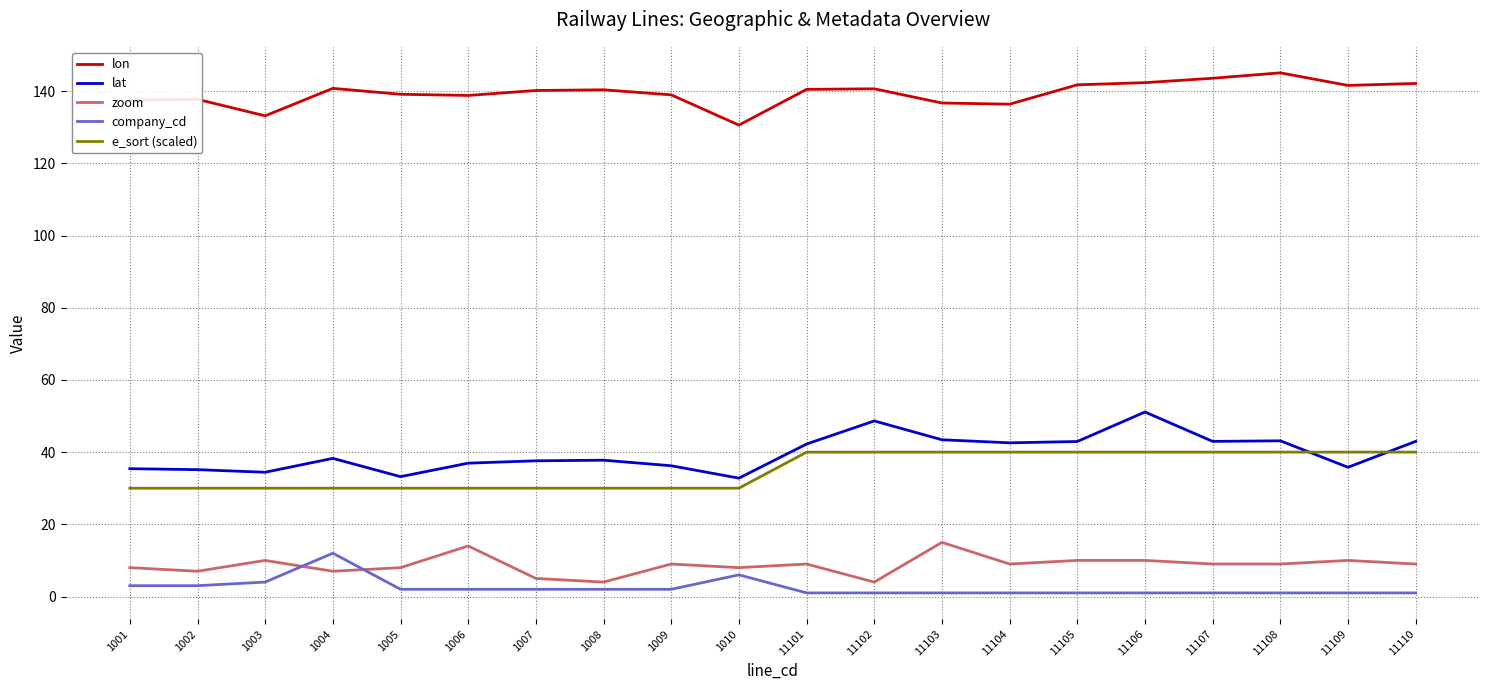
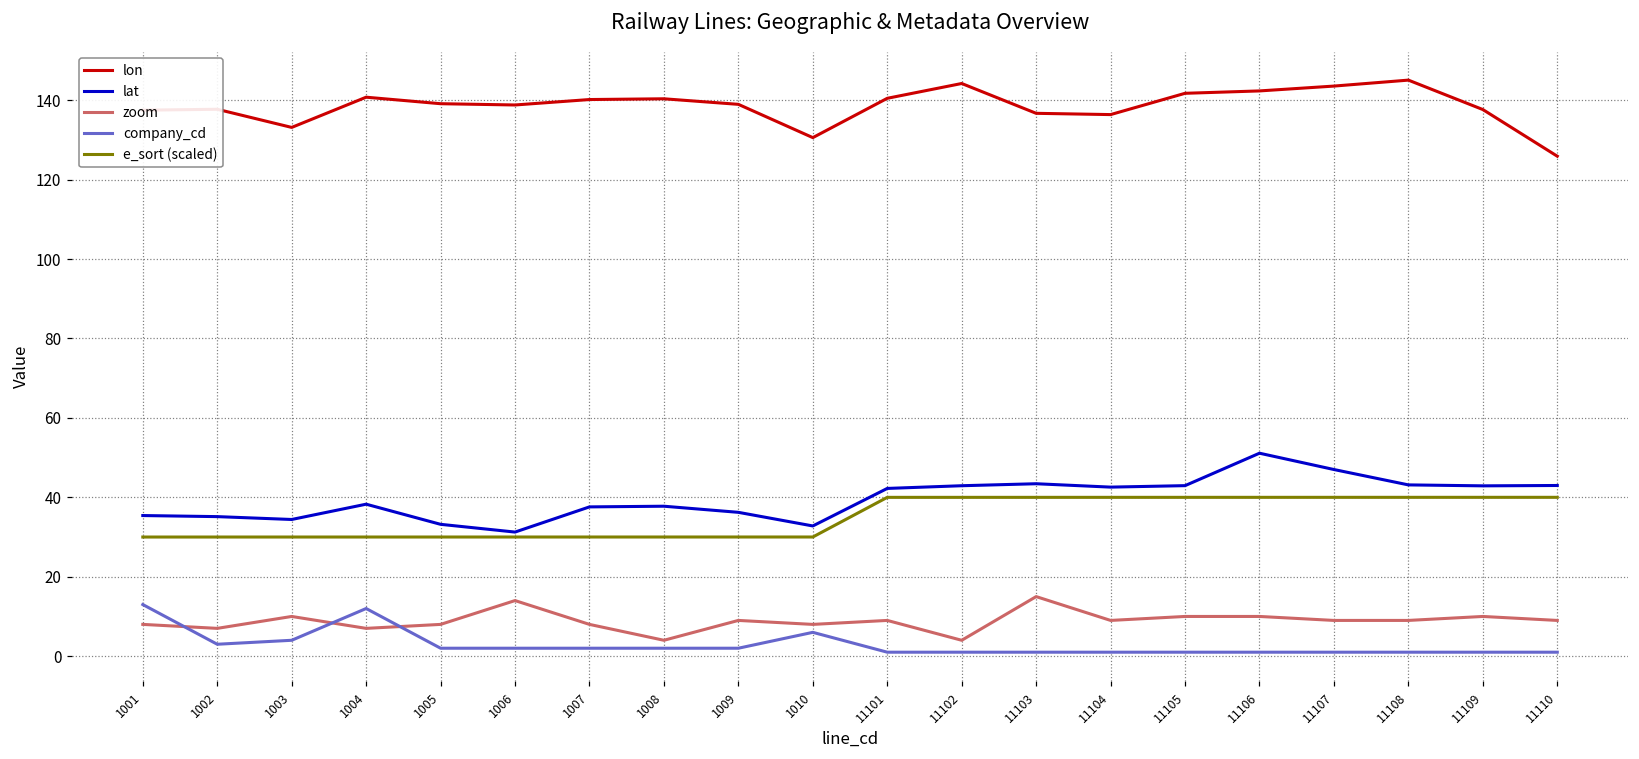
  {
    "lon": {
      "1003": 133,
      "1004": 141,
      "1005": 139,
      "1006": 139,
      "1007": 140,
      "1008": 140,
      "1009": 139,
      "1010": 131,
      "11101": 140,
-     "11102": 141,
+     "11102": 144,
      "11103": 137,
      "11104": 136,
      "11105": 142,
      "11106": 142,
      "11107": 144,
      "11108": 145,
-     "11109": 142,
-     "11110": 142
+     "11109": 138,
+     "11110": 126
    },
    "lat": {
      "1001": 35,
      "1002": 35,
      "1003": 34,
      "1004": 38,
      "1005": 33,
-     "1006": 37,
+     "1006": 31,
      "1007": 38,
      "1008": 38,
      "1009": 36,
      "1010": 33,
      "11101": 42,
-     "11102": 49,
+     "11102": 43,
      "11103": 43,
      "11104": 43,
      "11105": 43,
      "11106": 51,
-     "11107": 43,
+     "11107": 47,
      "11108": 43,
-     "11109": 36,
+     "11109": 43,
      "11110": 43
    },
    "zoom": {
      "1001": 8,
      "1002": 7,
      "1003": 10,
      "1004": 7,
      "1005": 8,
      "1006": 14,
-     "1007": 5,
+     "1007": 8,
      "1008": 4,
      "1009": 9,
      "1010": 8,
      "11101": 9,
      "11102": 4,
      "11103": 15,
      "11104": 9,
      "11105": 10,
      "11106": 10,
      "11107": 9,
      "11108": 9,
      "11109": 10,
      "11110": 9
    },
    "company_cd": {
-     "1001": 3,
+     "1001": 13,
      "1002": 3,
      "1003": 4,
      "1004": 12,
      "1005": 2,
      "1006": 2,
      "1007": 2,
      "1008": 2,
      "1009": 2,
      "1010": 6,
      "11101": 1,
      "11102": 1,
      "11103": 1,
      "11104": 1,
      "11105": 1,
      "11106": 1,
      "11107": 1,
      "11108": 1,
      "11109": 1,
      "11110": 1
    },
    "e_sort (scaled)": {
      "1001": 30,
      "1002": 30,
      "1003": 30,
      "1004": 30,
      "1005": 30,
      "1006": 30,
      "1007": 30,
      "1008": 30,
      "1009": 30,
      "1010": 30,
      "11101": 40,
      "11102": 40,
      "11103": 40,
      "11104": 40,
      "11105": 40,
      "11106": 40,
      "11107": 40,
      "11108": 40,
      "11109": 40,
      "11110": 40
    }
  }
